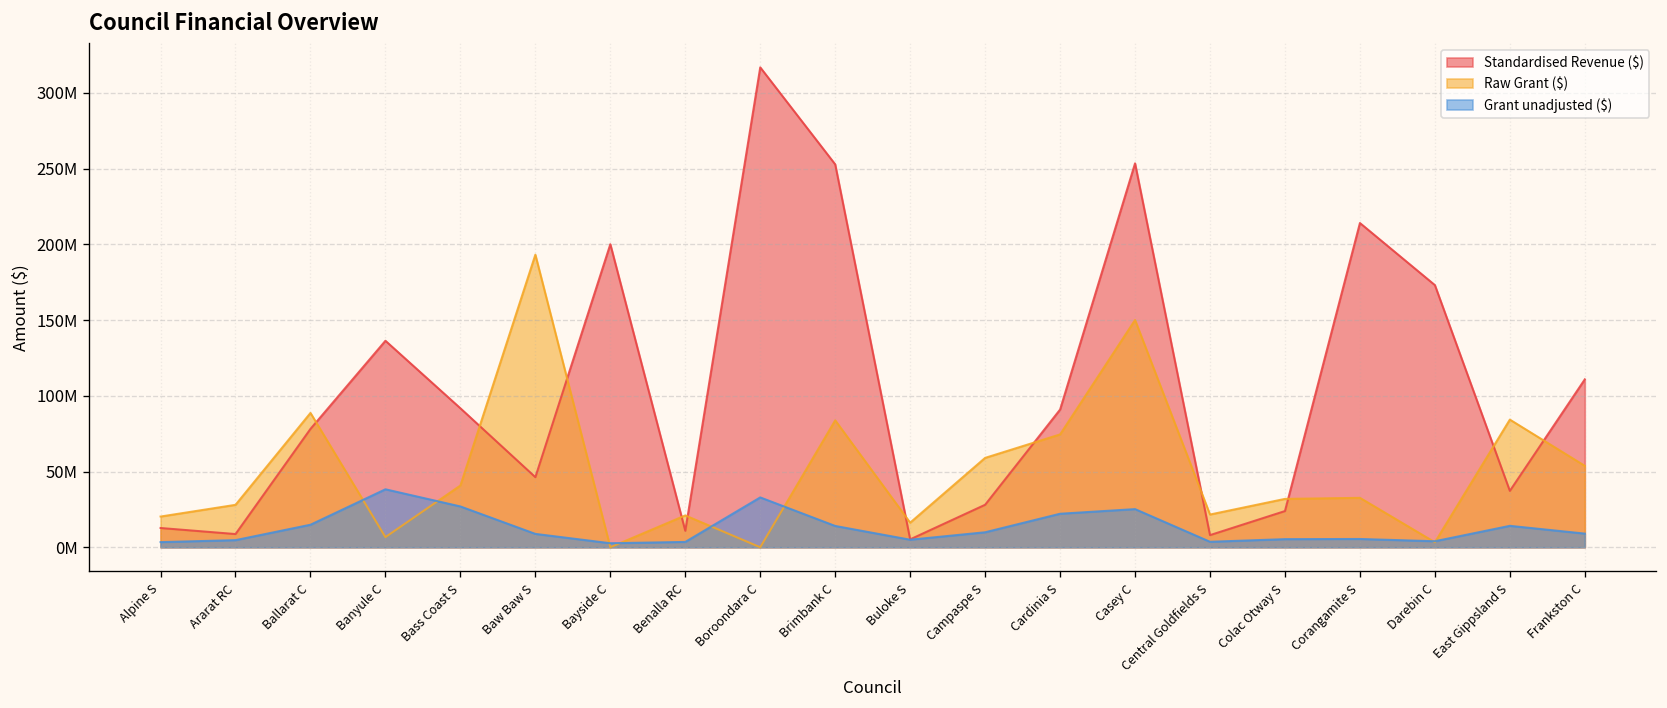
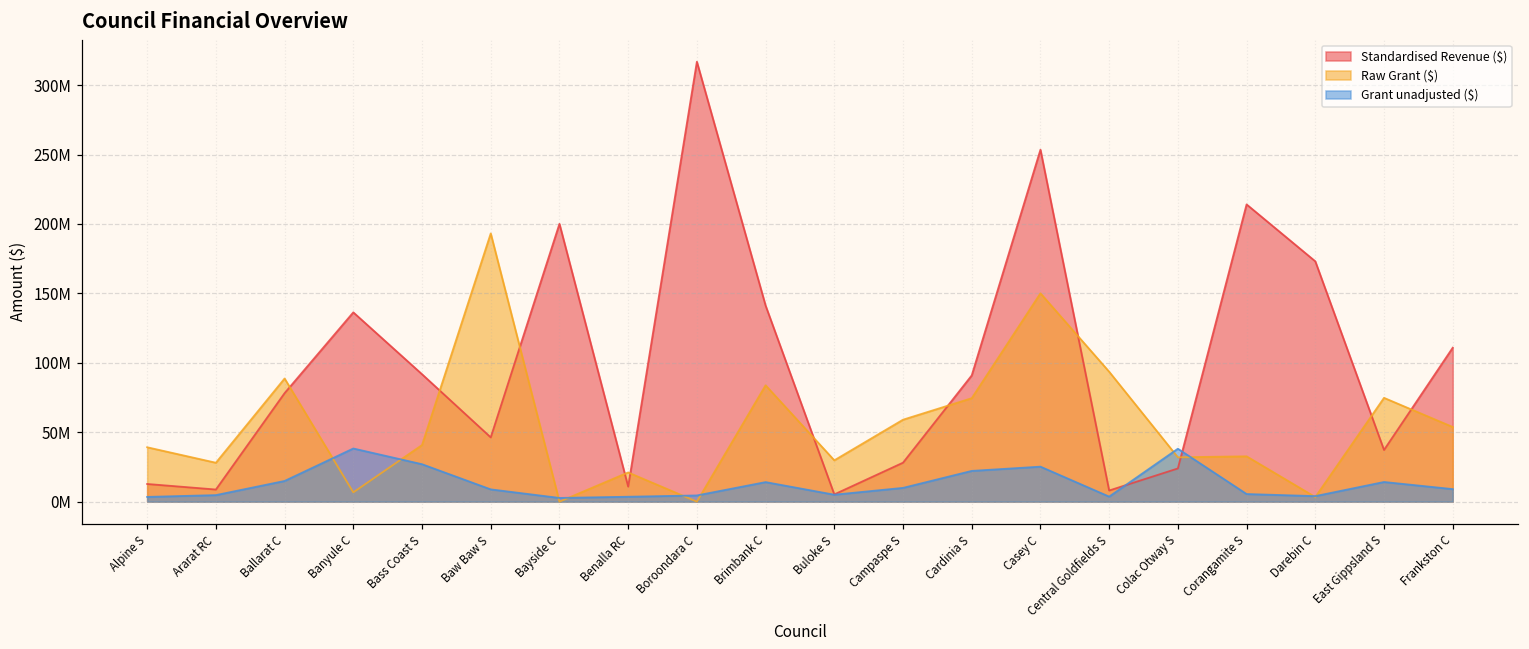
  {
    "Standardised Revenue ($)": {
      "Alpine S": 13000000,
      "Ararat RC": 9000000,
      "Ballarat C": 78000000,
      "Banyule C": 136000000,
      "Bass Coast S": 92000000,
      "Baw Baw S": 46000000,
      "Bayside C": 200000000,
      "Benalla RC": 11000000,
      "Boroondara C": 317000000,
-     "Brimbank C": 253000000,
+     "Brimbank C": 141000000,
      "Campaspe S": 28000000,
      "Cardinia S": 91000000,
      "Casey C": 254000000,
      "Central Goldfields S": 8000000,
      "Colac Otway S": 24000000,
      "Corangamite S": 214000000,
      "Darebin C": 173000000,
      "East Gippsland S": 37000000,
      "Frankston C": 111000000
    },
    "Raw Grant ($)": {
-     "Alpine S": 20000000,
+     "Alpine S": 39000000,
      "Ararat RC": 28000000,
      "Ballarat C": 89000000,
      "Banyule C": 7000000,
      "Bass Coast S": 41000000,
      "Baw Baw S": 193000000,
      "Bayside C": 0,
      "Benalla RC": 21000000,
      "Boroondara C": 0,
      "Brimbank C": 84000000,
-     "Buloke S": 16000000,
+     "Buloke S": 30000000,
      "Campaspe S": 59000000,
      "Cardinia S": 75000000,
      "Casey C": 150000000,
-     "Central Goldfields S": 22000000,
+     "Central Goldfields S": 94000000,
      "Colac Otway S": 32000000,
      "Corangamite S": 33000000,
-     "East Gippsland S": 84000000,
+     "East Gippsland S": 75000000,
      "Frankston C": 54000000
    },
    "Grant unadjusted ($)": {
      "Alpine S": 3000000,
      "Ararat RC": 5000000,
      "Ballarat C": 15000000,
      "Banyule C": 38000000,
      "Bass Coast S": 27000000,
      "Baw Baw S": 9000000,
      "Bayside C": 3000000,
      "Benalla RC": 4000000,
-     "Boroondara C": 33000000,
+     "Boroondara C": 4000000,
      "Brimbank C": 14000000,
      "Campaspe S": 10000000,
      "Cardinia S": 22000000,
      "Casey C": 25000000,
      "Central Goldfields S": 4000000,
-     "Colac Otway S": 5000000,
+     "Colac Otway S": 38000000,
      "Corangamite S": 5000000,
      "East Gippsland S": 14000000,
      "Frankston C": 9000000
    }
  }
